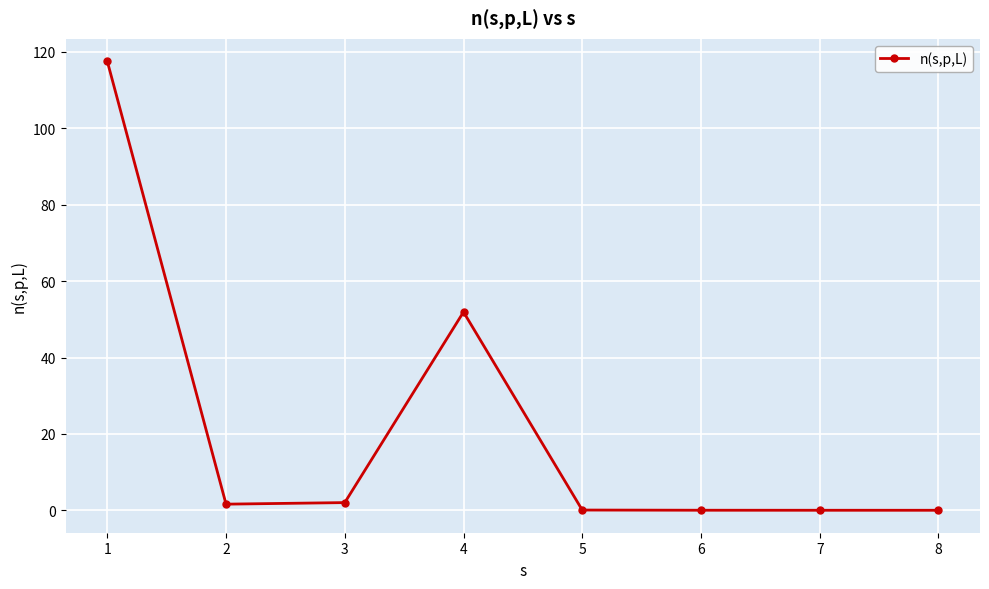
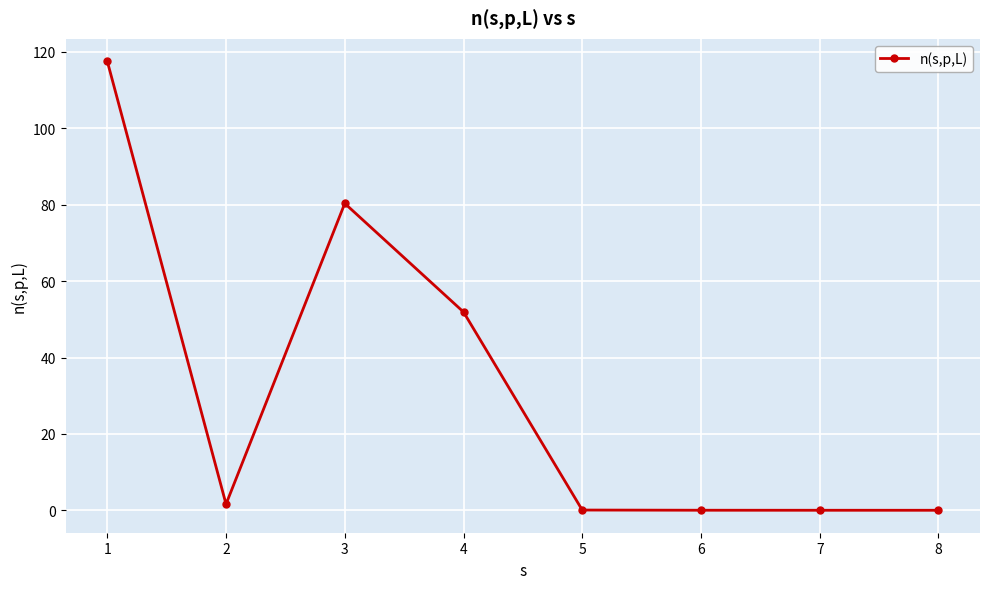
  {
    "1": 118,
    "2": 2,
-   "3": 2,
+   "3": 80,
    "4": 52,
    "5": 0,
    "6": 0,
    "7": 0,
    "8": 0
  }
